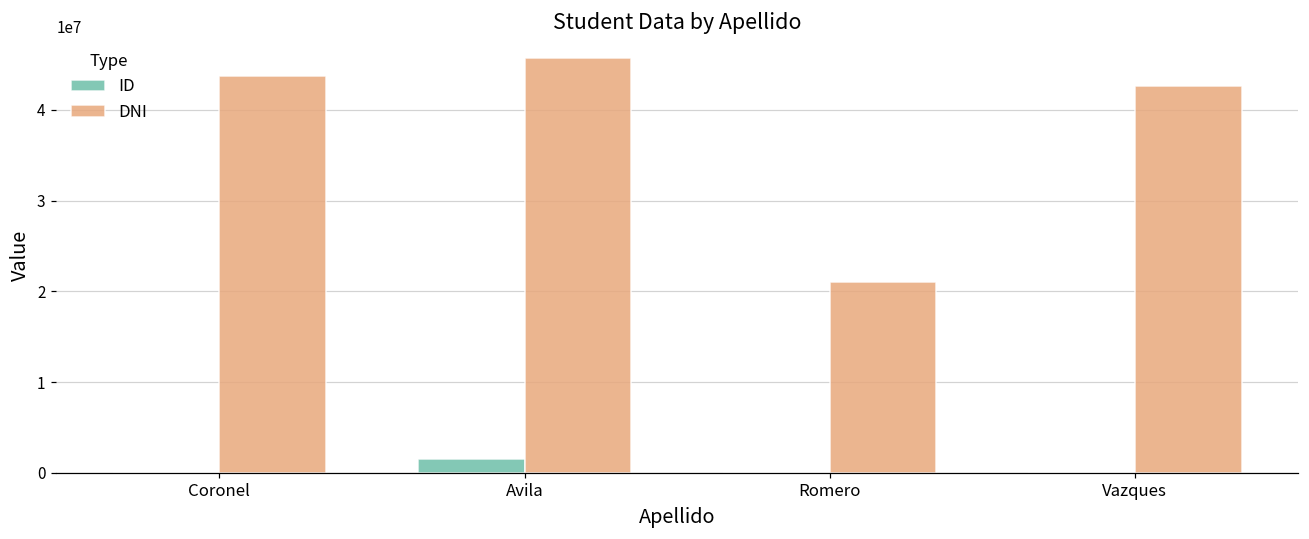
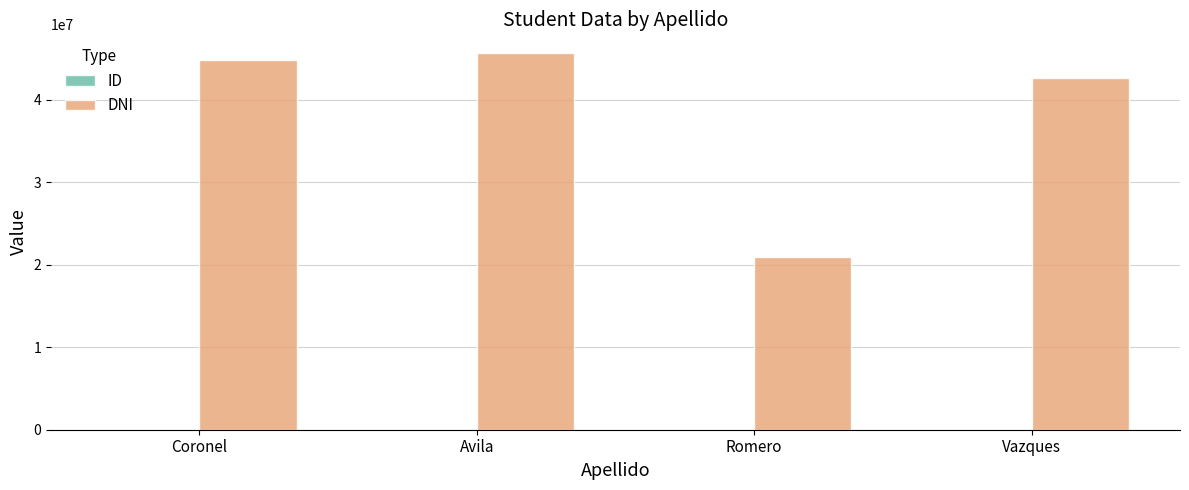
  {
    "ID": {
      "Coronel": 0,
-     "Avila": 2000000
+     "Avila": 0
    },
    "DNI": {
-     "Coronel": 44000000,
+     "Coronel": 45000000,
      "Avila": 46000000,
      "Romero": 21000000,
      "Vazques": 43000000
    }
  }
